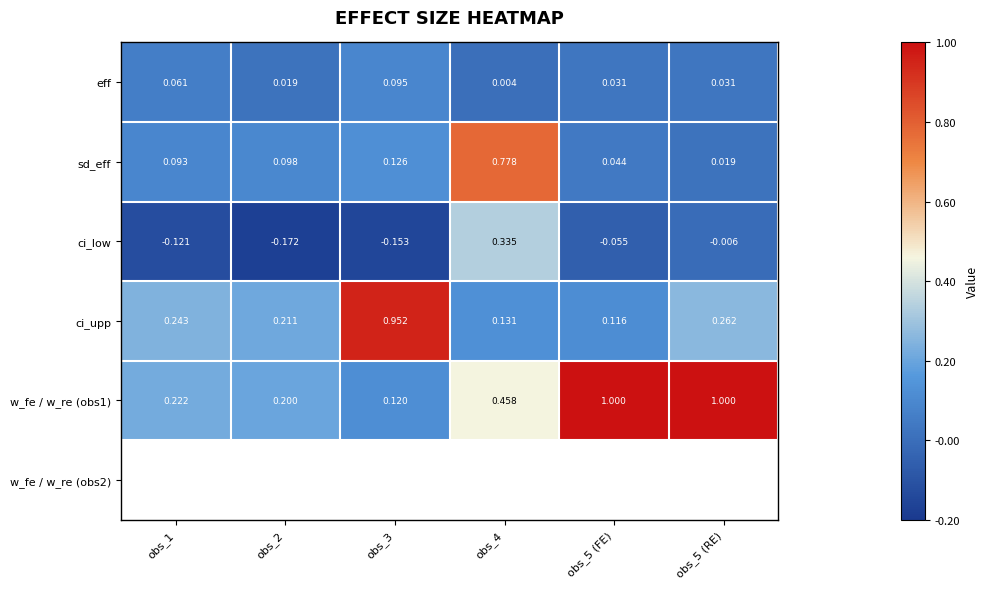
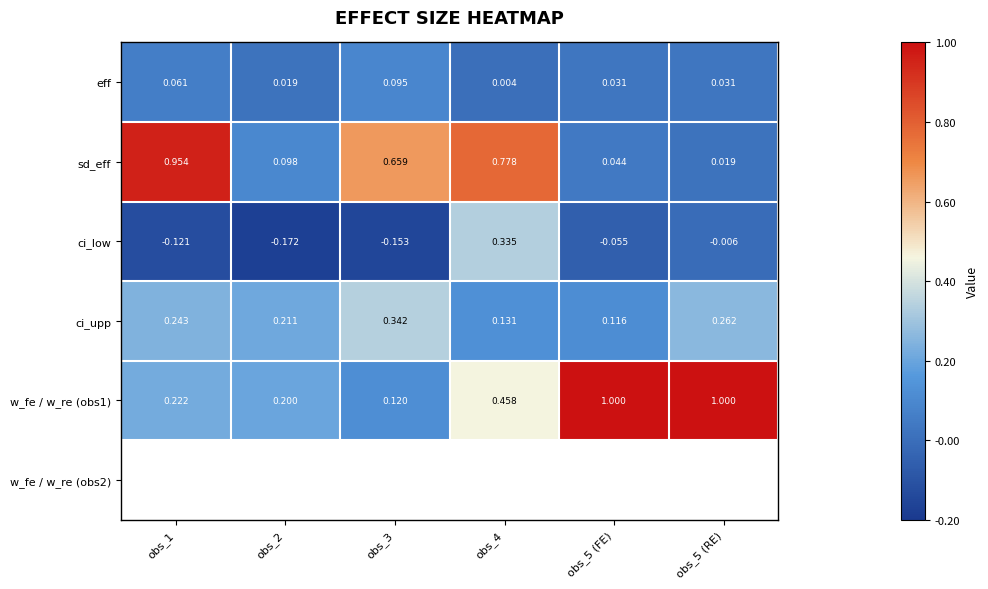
  {
    "eff": {
      "obs_1": 0.061,
      "obs_2": 0.019,
      "obs_3": 0.095,
      "obs_4": 0.004,
      "obs_5 (FE)": 0.031,
      "obs_5 (RE)": 0.031
    },
    "sd_eff": {
-     "obs_1": 0.093,
+     "obs_1": 0.954,
      "obs_2": 0.098,
-     "obs_3": 0.126,
+     "obs_3": 0.659,
      "obs_4": 0.778,
      "obs_5 (FE)": 0.044,
      "obs_5 (RE)": 0.019
    },
    "ci_low": {
      "obs_1": -0.121,
      "obs_2": -0.172,
      "obs_3": -0.153,
      "obs_4": 0.335,
      "obs_5 (FE)": -0.055,
      "obs_5 (RE)": -0.006
    },
    "ci_upp": {
      "obs_1": 0.243,
      "obs_2": 0.211,
-     "obs_3": 0.952,
+     "obs_3": 0.342,
      "obs_4": 0.131,
      "obs_5 (FE)": 0.116,
      "obs_5 (RE)": 0.262
    },
    "w_fe / w_re (obs1)": {
      "obs_1": 0.222,
      "obs_2": 0.200,
      "obs_3": 0.120,
      "obs_4": 0.458,
      "obs_5 (FE)": 1.000,
      "obs_5 (RE)": 1.000
    }
  }
